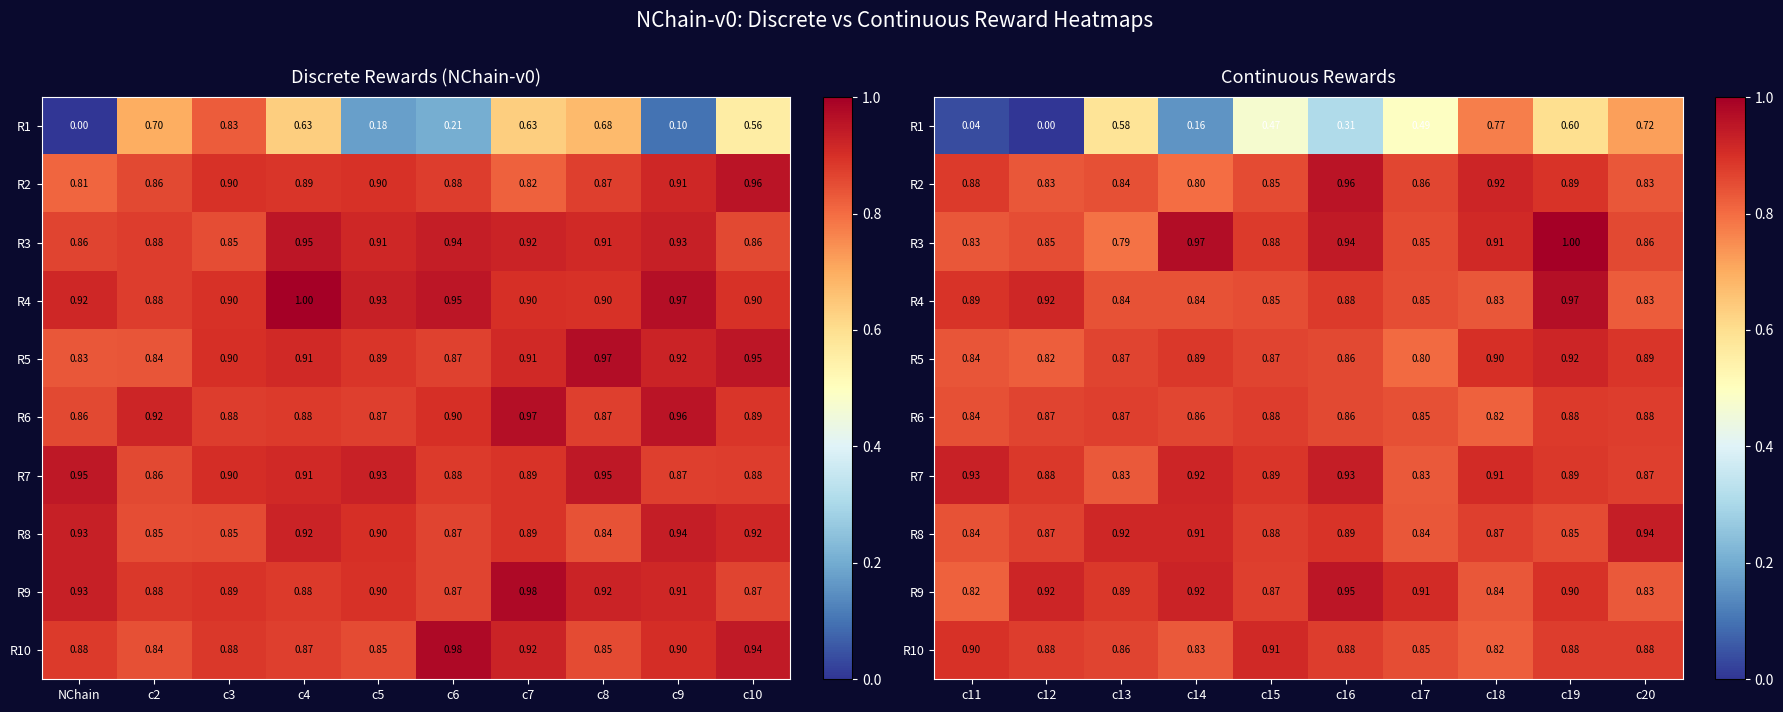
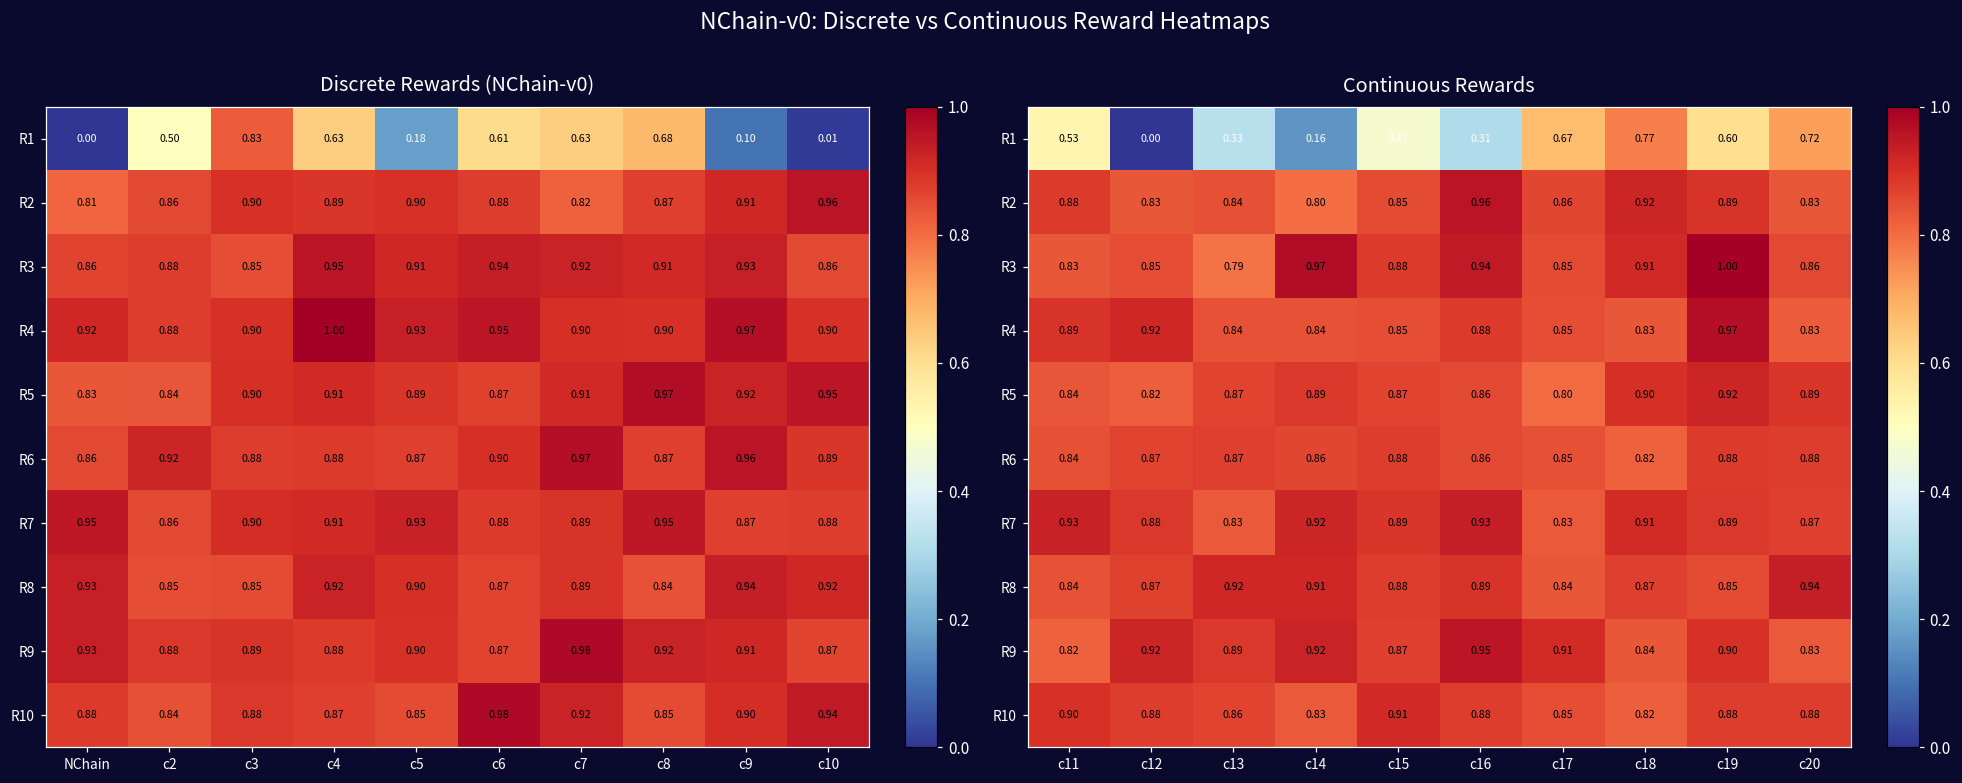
  {
    "Discrete Rewards (NChain-v0)": {
      "R1": {
        "NChain": 0.00,
-       "c2": 0.70,
+       "c2": 0.50,
        "c3": 0.83,
        "c4": 0.63,
        "c5": 0.18,
-       "c6": 0.21,
+       "c6": 0.61,
        "c7": 0.63,
        "c8": 0.68,
        "c9": 0.10,
-       "c10": 0.56
+       "c10": 0.01
      },
      "R2": {
        "NChain": 0.81,
        "c2": 0.86,
        "c3": 0.90,
        "c4": 0.89,
        "c5": 0.90,
        "c6": 0.88,
        "c7": 0.82,
        "c8": 0.87,
        "c9": 0.91,
        "c10": 0.96
      },
      "R3": {
        "NChain": 0.86,
        "c2": 0.88,
        "c3": 0.85,
        "c4": 0.95,
        "c5": 0.91,
        "c6": 0.94,
        "c7": 0.92,
        "c8": 0.91,
        "c9": 0.93,
        "c10": 0.86
      },
      "R4": {
        "NChain": 0.92,
        "c2": 0.88,
        "c3": 0.90,
        "c4": 1.00,
        "c5": 0.93,
        "c6": 0.95,
        "c7": 0.90,
        "c8": 0.90,
        "c9": 0.97,
        "c10": 0.90
      },
      "R5": {
        "NChain": 0.83,
        "c2": 0.84,
        "c3": 0.90,
        "c4": 0.91,
        "c5": 0.89,
        "c6": 0.87,
        "c7": 0.91,
        "c8": 0.97,
        "c9": 0.92,
        "c10": 0.95
      },
      "R6": {
        "NChain": 0.86,
        "c2": 0.92,
        "c3": 0.88,
        "c4": 0.88,
        "c5": 0.87,
        "c6": 0.90,
        "c7": 0.97,
        "c8": 0.87,
        "c9": 0.96,
        "c10": 0.89
      },
      "R7": {
        "NChain": 0.95,
        "c2": 0.86,
        "c3": 0.90,
        "c4": 0.91,
        "c5": 0.93,
        "c6": 0.88,
        "c7": 0.89,
        "c8": 0.95,
        "c9": 0.87,
        "c10": 0.88
      },
      "R8": {
        "NChain": 0.93,
        "c2": 0.85,
        "c3": 0.85,
        "c4": 0.92,
        "c5": 0.90,
        "c6": 0.87,
        "c7": 0.89,
        "c8": 0.84,
        "c9": 0.94,
        "c10": 0.92
      },
      "R9": {
        "NChain": 0.93,
        "c2": 0.88,
        "c3": 0.89,
        "c4": 0.88,
        "c5": 0.90,
        "c6": 0.87,
        "c7": 0.98,
        "c8": 0.92,
        "c9": 0.91,
        "c10": 0.87
      },
      "R10": {
        "NChain": 0.88,
        "c2": 0.84,
        "c3": 0.88,
        "c4": 0.87,
        "c5": 0.85,
        "c6": 0.98,
        "c7": 0.92,
        "c8": 0.85,
        "c9": 0.90,
        "c10": 0.94
      }
    },
    "Continuous Rewards": {
      "R1": {
-       "c11": 0.04,
+       "c11": 0.53,
        "c12": 0.00,
-       "c13": 0.58,
+       "c13": 0.33,
        "c14": 0.16,
        "c15": 0.47,
        "c16": 0.31,
-       "c17": 0.49,
+       "c17": 0.67,
        "c18": 0.77,
        "c19": 0.60,
        "c20": 0.72
      },
      "R2": {
        "c11": 0.88,
        "c12": 0.83,
        "c13": 0.84,
        "c14": 0.80,
        "c15": 0.85,
        "c16": 0.96,
        "c17": 0.86,
        "c18": 0.92,
        "c19": 0.89,
        "c20": 0.83
      },
      "R3": {
        "c11": 0.83,
        "c12": 0.85,
        "c13": 0.79,
        "c14": 0.97,
        "c15": 0.88,
        "c16": 0.94,
        "c17": 0.85,
        "c18": 0.91,
        "c19": 1.00,
        "c20": 0.86
      },
      "R4": {
        "c11": 0.89,
        "c12": 0.92,
        "c13": 0.84,
        "c14": 0.84,
        "c15": 0.85,
        "c16": 0.88,
        "c17": 0.85,
        "c18": 0.83,
        "c19": 0.97,
        "c20": 0.83
      },
      "R5": {
        "c11": 0.84,
        "c12": 0.82,
        "c13": 0.87,
        "c14": 0.89,
        "c15": 0.87,
        "c16": 0.86,
        "c17": 0.80,
        "c18": 0.90,
        "c19": 0.92,
        "c20": 0.89
      },
      "R6": {
        "c11": 0.84,
        "c12": 0.87,
        "c13": 0.87,
        "c14": 0.86,
        "c15": 0.88,
        "c16": 0.86,
        "c17": 0.85,
        "c18": 0.82,
        "c19": 0.88,
        "c20": 0.88
      },
      "R7": {
        "c11": 0.93,
        "c12": 0.88,
        "c13": 0.83,
        "c14": 0.92,
        "c15": 0.89,
        "c16": 0.93,
        "c17": 0.83,
        "c18": 0.91,
        "c19": 0.89,
        "c20": 0.87
      },
      "R8": {
        "c11": 0.84,
        "c12": 0.87,
        "c13": 0.92,
        "c14": 0.91,
        "c15": 0.88,
        "c16": 0.89,
        "c17": 0.84,
        "c18": 0.87,
        "c19": 0.85,
        "c20": 0.94
      },
      "R9": {
        "c11": 0.82,
        "c12": 0.92,
        "c13": 0.89,
        "c14": 0.92,
        "c15": 0.87,
        "c16": 0.95,
        "c17": 0.91,
        "c18": 0.84,
        "c19": 0.90,
        "c20": 0.83
      },
      "R10": {
        "c11": 0.90,
        "c12": 0.88,
        "c13": 0.86,
        "c14": 0.83,
        "c15": 0.91,
        "c16": 0.88,
        "c17": 0.85,
        "c18": 0.82,
        "c19": 0.88,
        "c20": 0.88
      }
    }
  }
